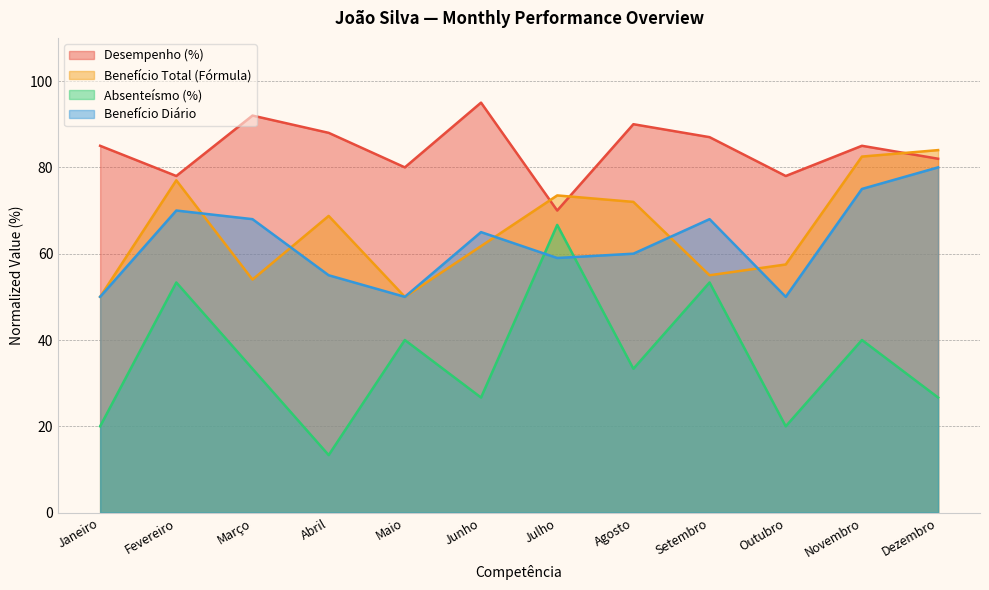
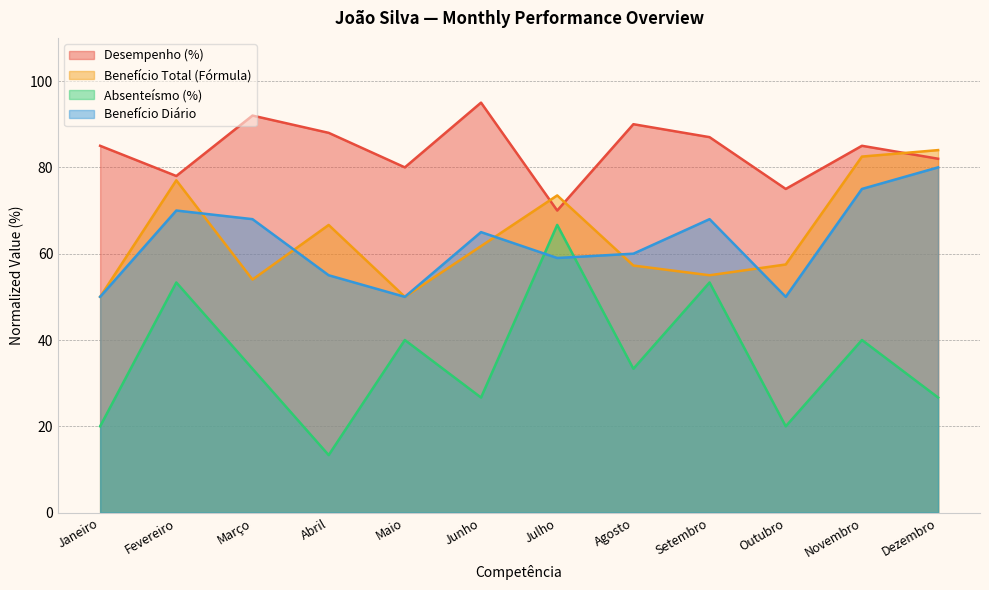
  {
    "Desempenho (%)": {
      "Janeiro": 85,
      "Fevereiro": 78,
      "Abril": 88,
      "Maio": 80,
      "Junho": 95,
      "Julho": 70,
      "Agosto": 90,
      "Setembro": 87,
-     "Outubro": 78,
+     "Outubro": 75,
      "Novembro": 85,
      "Dezembro": 82
    },
    "Benefício Total (Fórmula)": {
      "Fevereiro": 77,
      "Março": 54,
-     "Abril": 69,
+     "Abril": 67,
      "Junho": 62,
      "Julho": 74,
-     "Agosto": 72,
+     "Agosto": 57,
      "Setembro": 55,
      "Outubro": 57,
      "Novembro": 83,
      "Dezembro": 84
    },
    "Absenteísmo (%)": {
      "Janeiro": 20,
      "Fevereiro": 53,
      "Março": 33,
      "Abril": 13,
      "Maio": 40,
      "Junho": 27,
      "Julho": 67,
      "Agosto": 33,
      "Setembro": 53,
      "Outubro": 20,
      "Novembro": 40,
      "Dezembro": 27
    },
    "Benefício Diário": {
      "Fevereiro": 70,
      "Março": 68,
      "Abril": 55,
      "Junho": 65,
      "Julho": 59,
      "Agosto": 60,
      "Setembro": 68,
      "Outubro": 50,
      "Novembro": 75,
      "Dezembro": 80
    }
  }
